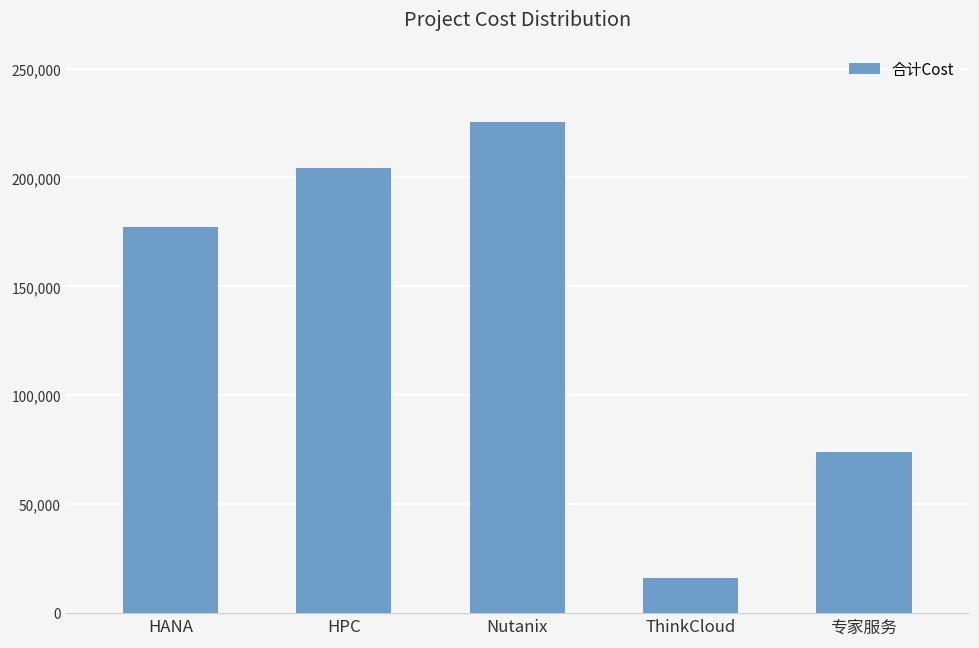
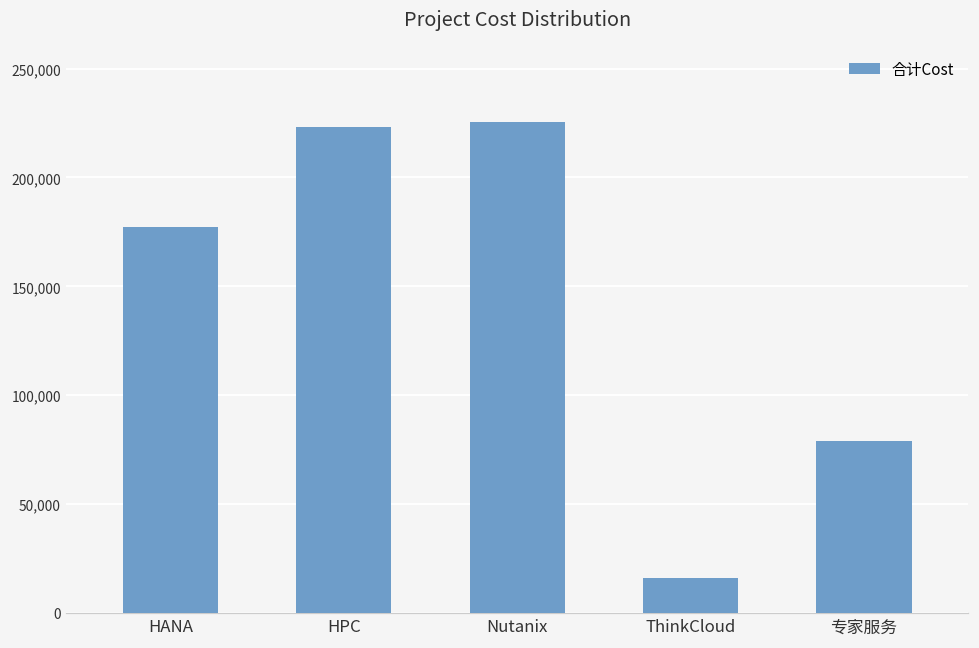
  {
    "HANA": "177,000",
-   "HPC": "204,000",
+   "HPC": "223,000",
    "Nutanix": "226,000",
    "ThinkCloud": "16,000",
-   "专家服务": "74,000"
+   "专家服务": "79,000"
  }
